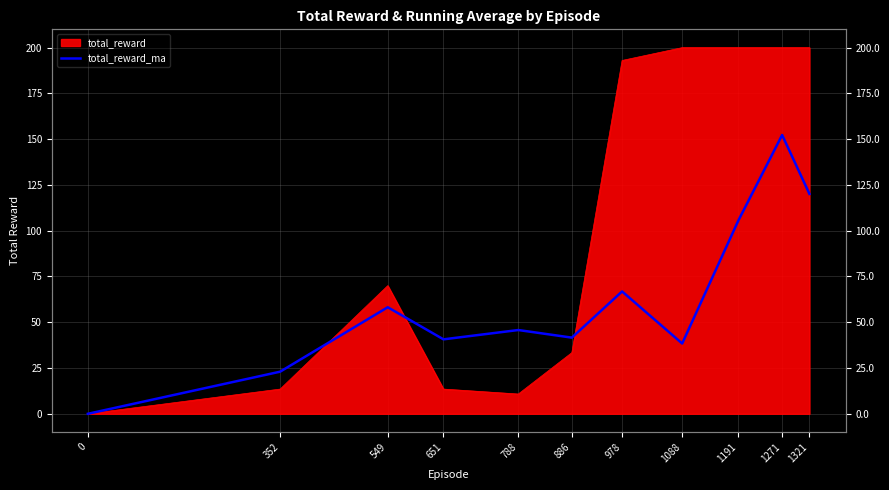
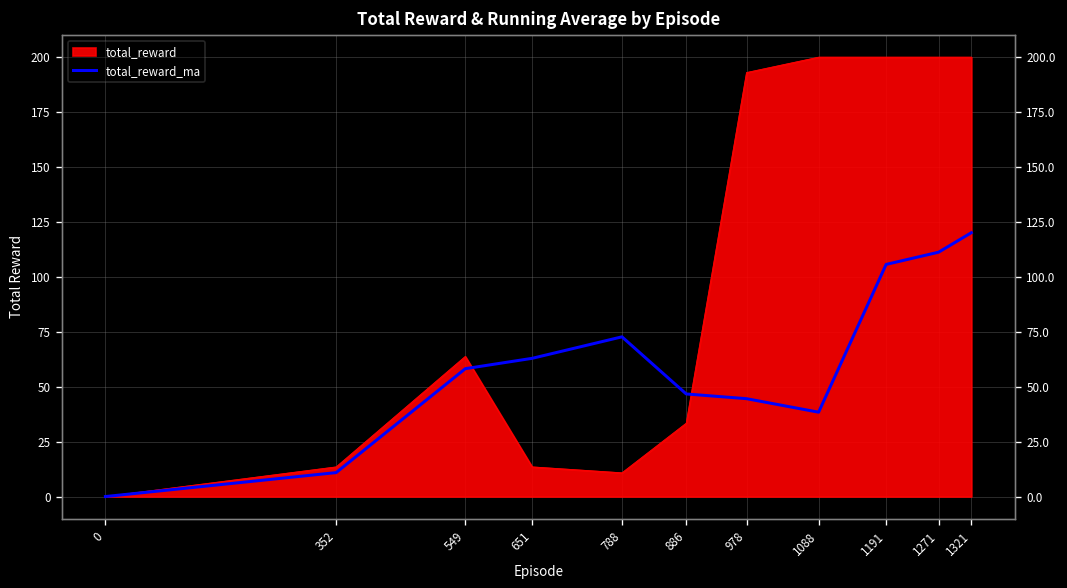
  {
    "total_reward": {
      "352": 14,
-     "549": 70,
+     "549": 64,
      "651": 14,
      "788": 11,
      "886": 33,
      "978": 193,
      "1088": 200,
      "1191": 200,
      "1271": 200,
      "1321": 200
    },
    "total_reward_ma": {
-     "352": 23,
+     "352": 11,
      "549": 58,
-     "651": 41,
-     "788": 46,
-     "886": 42,
-     "978": 67,
+     "651": 63,
+     "788": 73,
+     "886": 47,
+     "978": 45,
      "1088": 38,
      "1191": 106,
-     "1271": 152,
+     "1271": 111,
      "1321": 120
    }
  }
